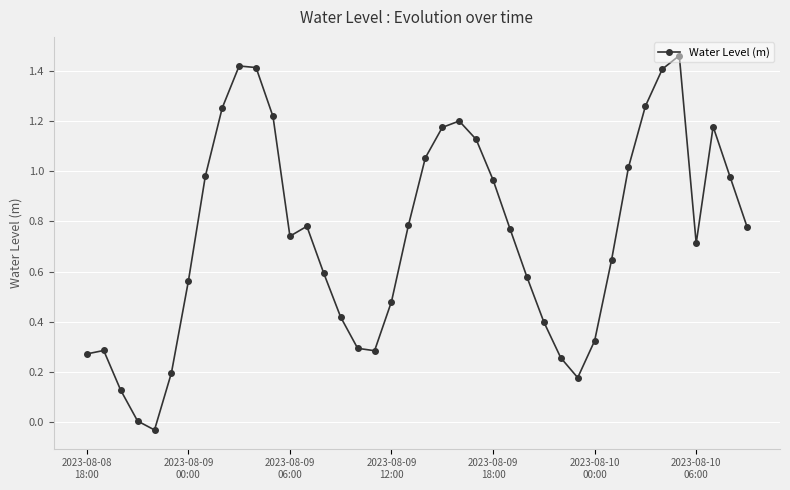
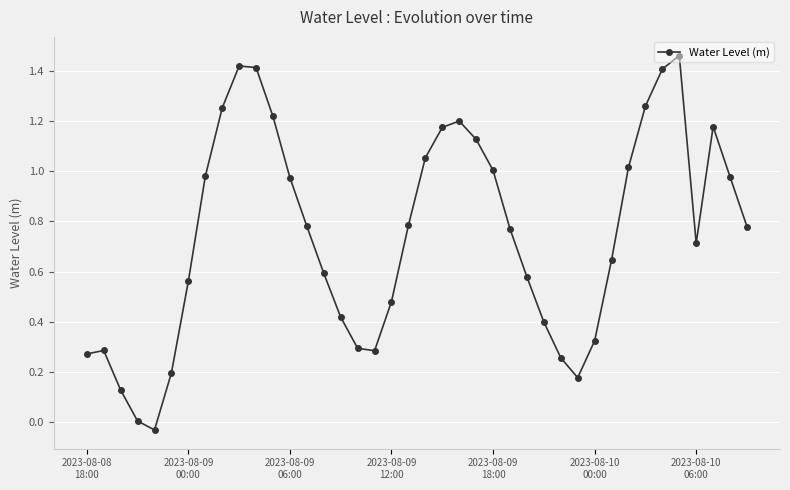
  {
    "2023-08-08 18:00": 0.27,
    "2023-08-09 00:00": 0.56,
-   "2023-08-09 06:00": 0.74,
+   "2023-08-09 06:00": 0.97,
    "2023-08-09 12:00": 0.48,
-   "2023-08-09 18:00": 0.97,
+   "2023-08-09 18:00": 1.00,
    "2023-08-10 00:00": 0.32,
    "2023-08-10 06:00": 0.71
  }
